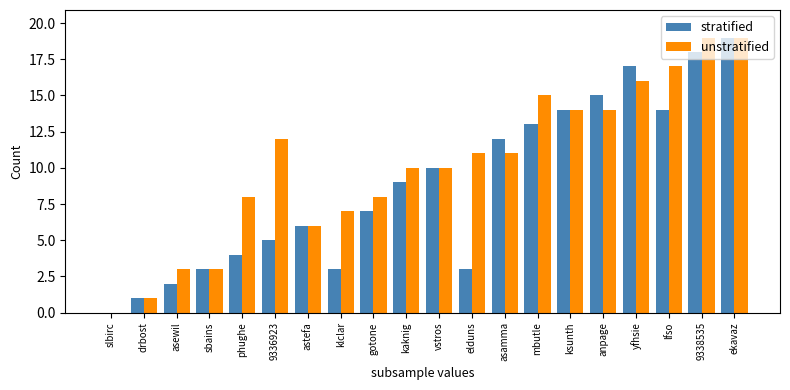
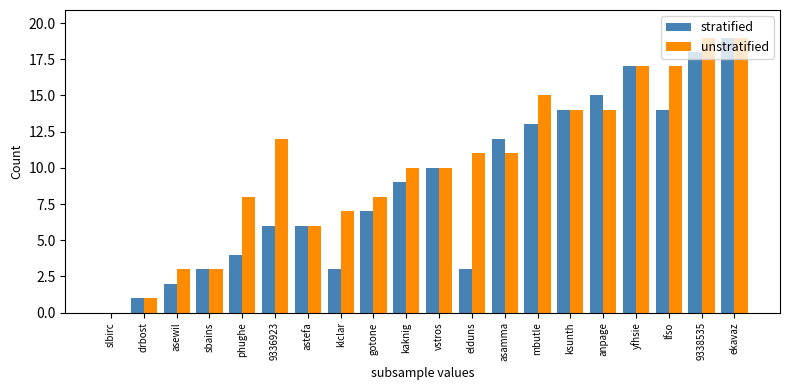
  {
    "stratified": {
      "slbirc": 0,
      "drbost": 1,
      "asewil": 2,
      "sbains": 3,
      "phughe": 4,
-     "9336923": 5,
+     "9336923": 6,
      "astefa": 6,
      "klclar": 3,
      "gotone": 7,
      "kaknig": 9,
      "vstros": 10,
      "elduns": 3,
      "asamma": 12,
      "mbutle": 13,
      "ksunth": 14,
      "anpage": 15,
      "yfhsie": 17,
      "lfso": 14
    },
    "unstratified": {
      "slbirc": 0,
      "drbost": 1,
      "asewil": 3,
      "sbains": 3,
      "phughe": 8,
      "9336923": 12,
      "astefa": 6,
      "klclar": 7,
      "gotone": 8,
      "kaknig": 10,
      "vstros": 10,
      "elduns": 11,
      "asamma": 11,
      "mbutle": 15,
      "ksunth": 14,
      "anpage": 14,
-     "yfhsie": 16,
+     "yfhsie": 17,
      "lfso": 17
    }
  }
